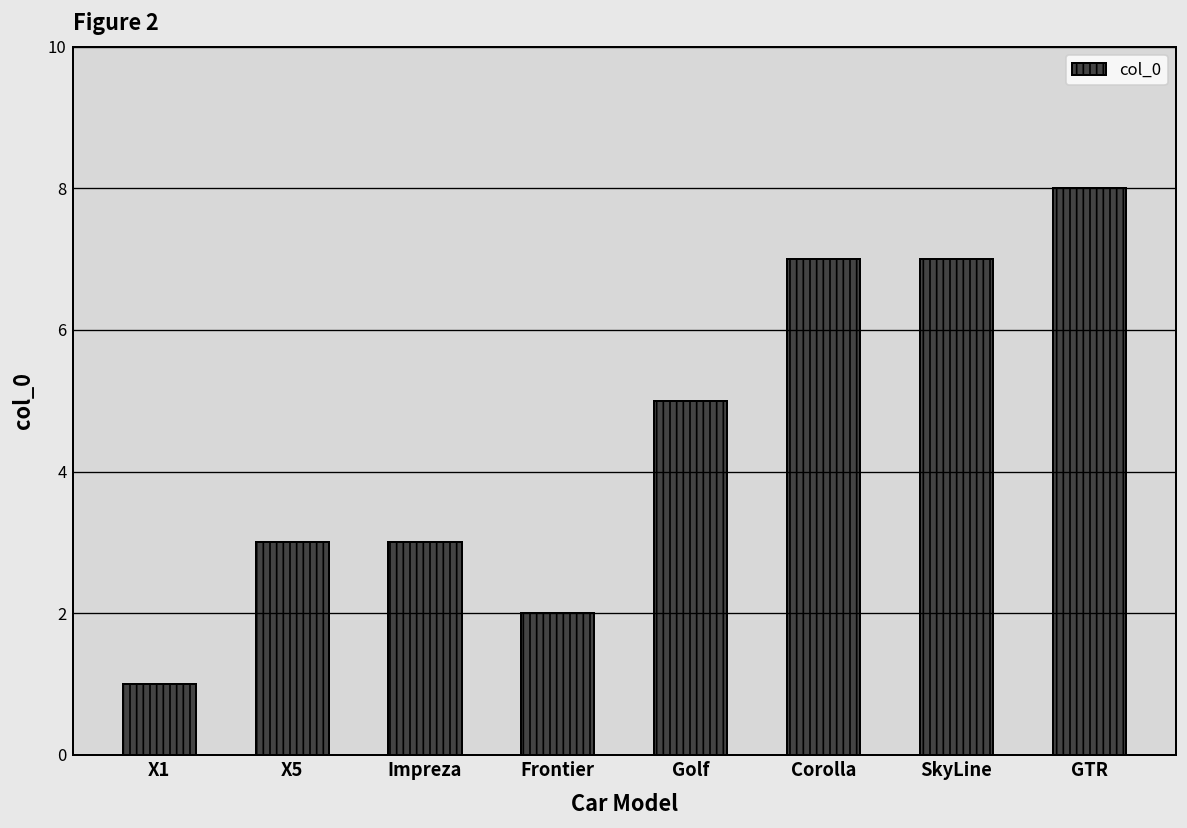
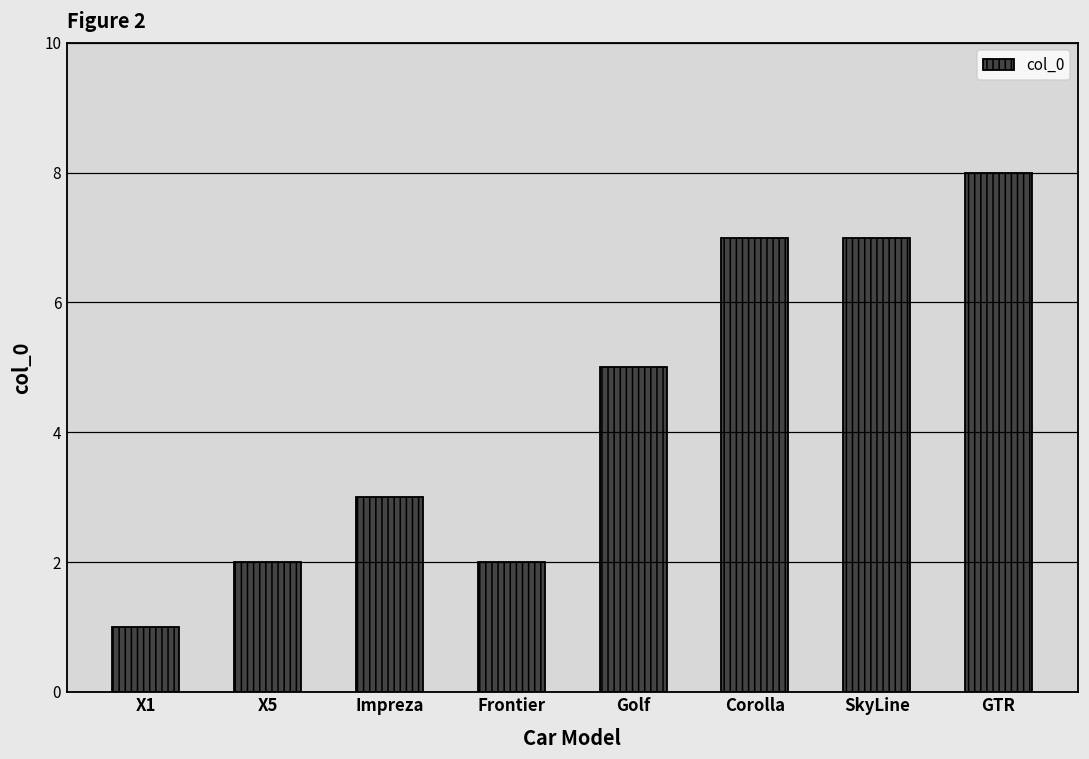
  {
    "X1": 1,
-   "X5": 3,
+   "X5": 2,
    "Impreza": 3,
    "Frontier": 2,
    "Golf": 5,
    "Corolla": 7,
    "SkyLine": 7,
    "GTR": 8
  }
